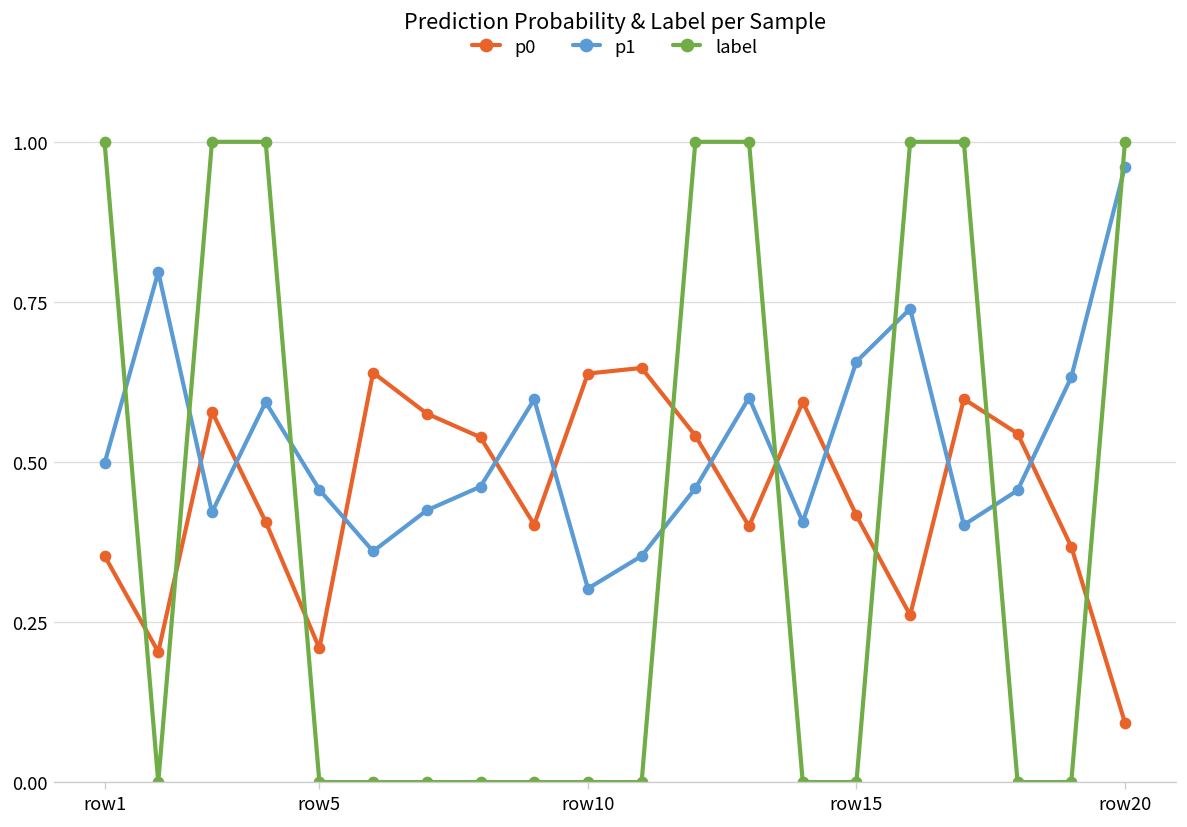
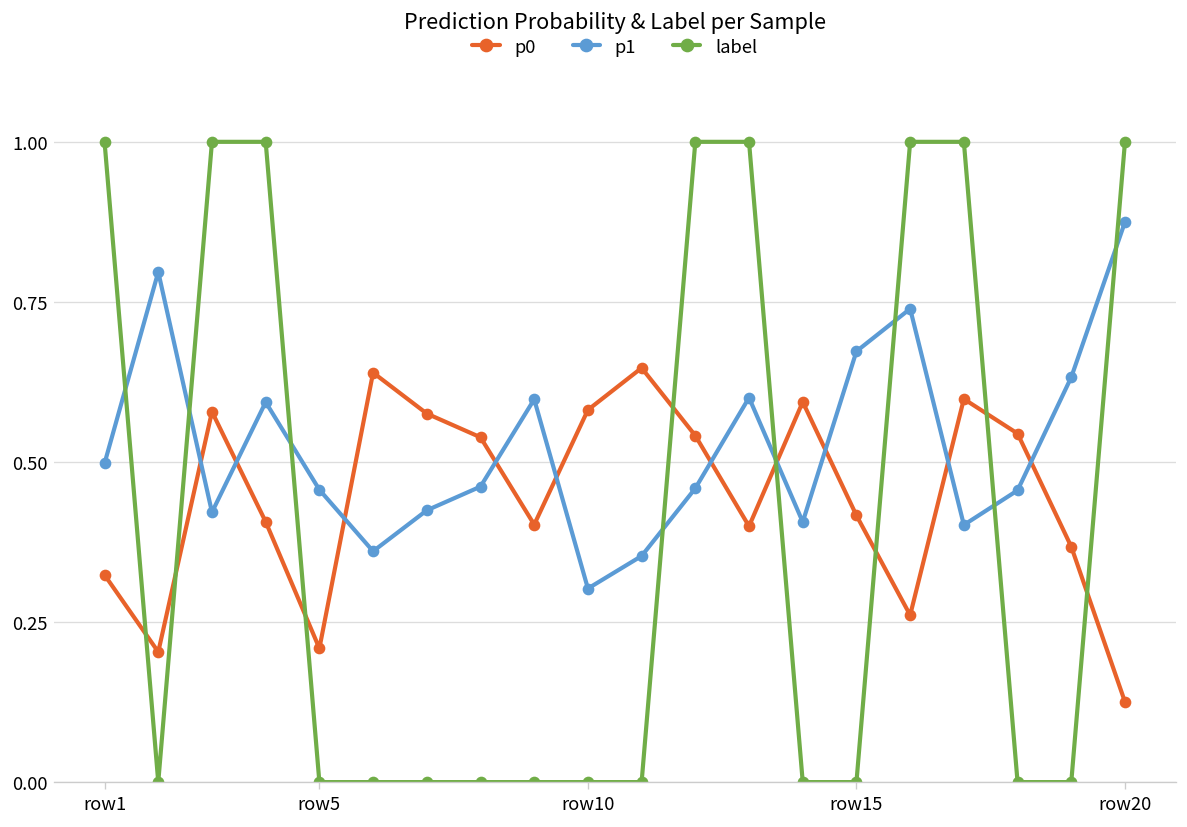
  {
    "p0": {
-     "row1": 0.35,
+     "row1": 0.32,
      "row5": 0.21,
-     "row10": 0.64,
+     "row10": 0.58,
      "row15": 0.42,
-     "row20": 0.09
+     "row20": 0.13
    },
    "p1": {
      "row1": 0.50,
      "row5": 0.46,
      "row10": 0.30,
-     "row15": 0.66,
-     "row20": 0.96
+     "row15": 0.67,
+     "row20": 0.87
    },
    "label": {
      "row1": 1.00,
      "row5": 0.00,
      "row10": 0.00,
      "row15": 0.00,
      "row20": 1.00
    }
  }
